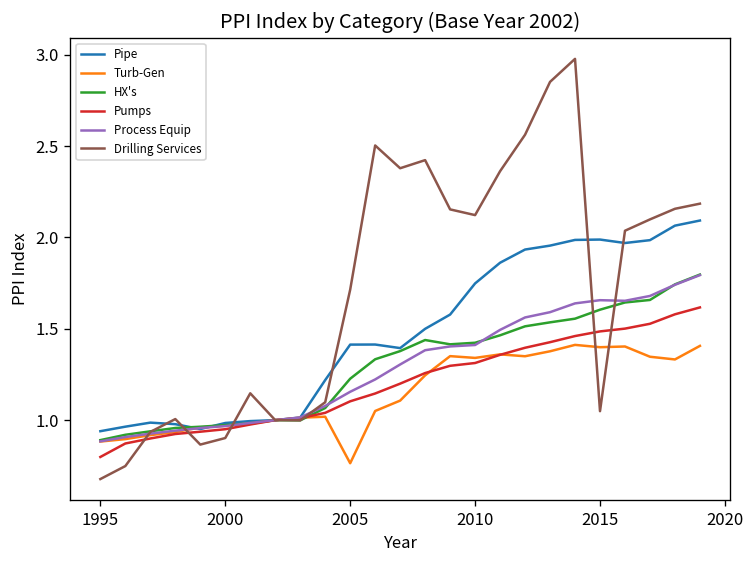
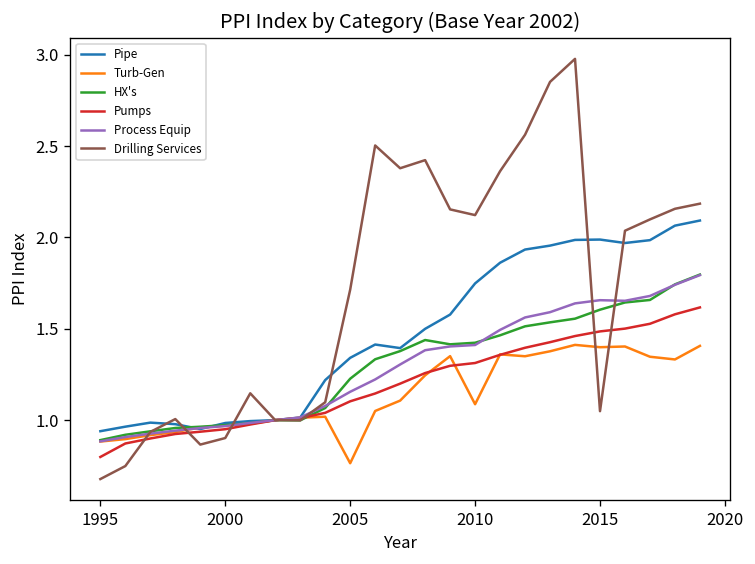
  {
    "Pipe": {
      "1995": 0.94,
-     "2005": 1.41,
+     "2005": 1.34,
      "2010": 1.75,
      "2015": 1.99
    },
    "Turb-Gen": {
      "2005": 0.76,
-     "2010": 1.34,
+     "2010": 1.09,
      "2015": 1.40
    },
    "HX's": {
      "2005": 1.23,
      "2015": 1.60
    },
    "Pumps": {
      "1995": 0.80,
      "2000": 0.95,
      "2005": 1.10,
      "2010": 1.31,
      "2015": 1.49
    },
    "Process Equip": {
      "2005": 1.16,
      "2015": 1.66
    },
    "Drilling Services": {
      "1995": 0.68,
      "2000": 0.90,
      "2005": 1.71,
      "2010": 2.12,
      "2015": 1.05
    }
  }
